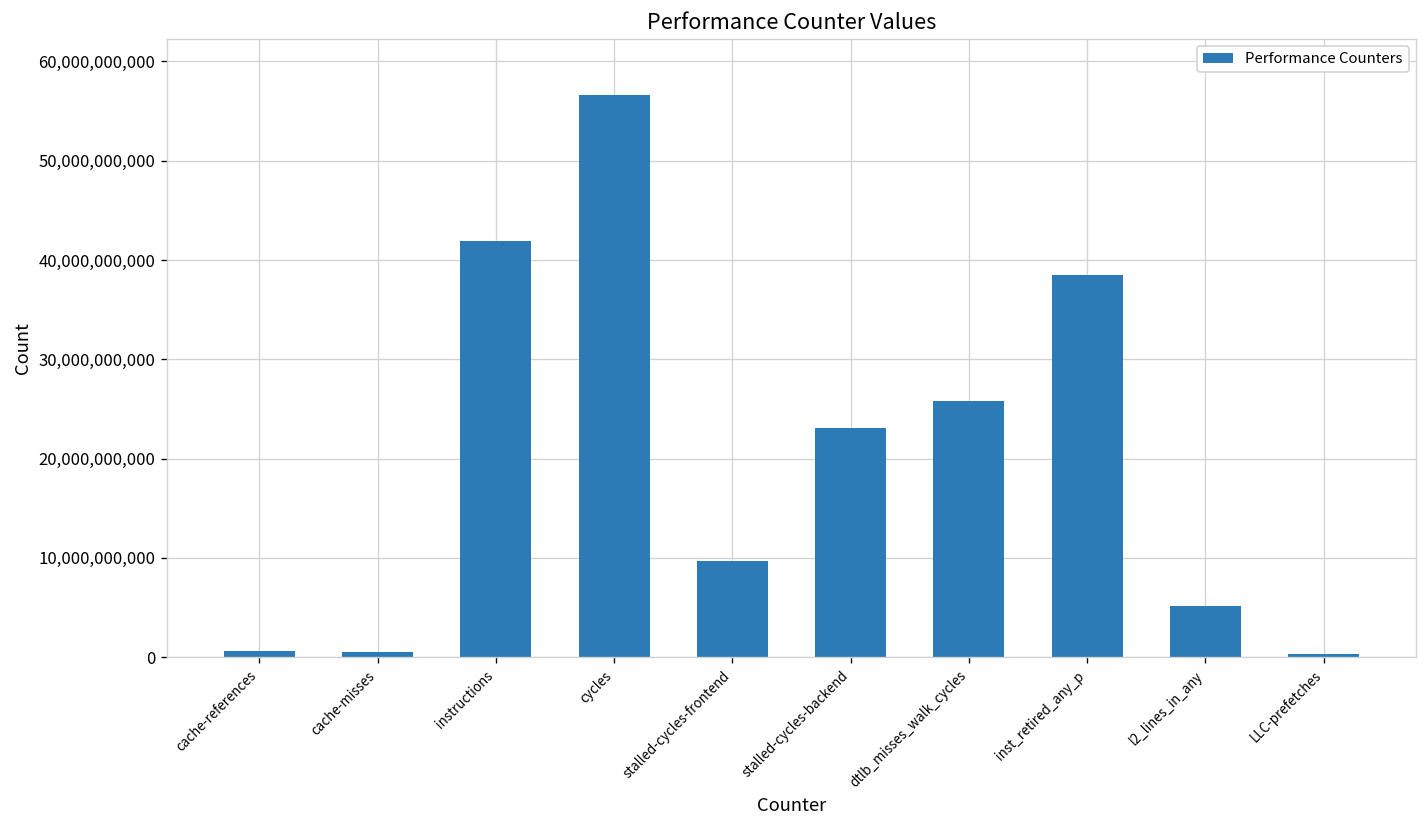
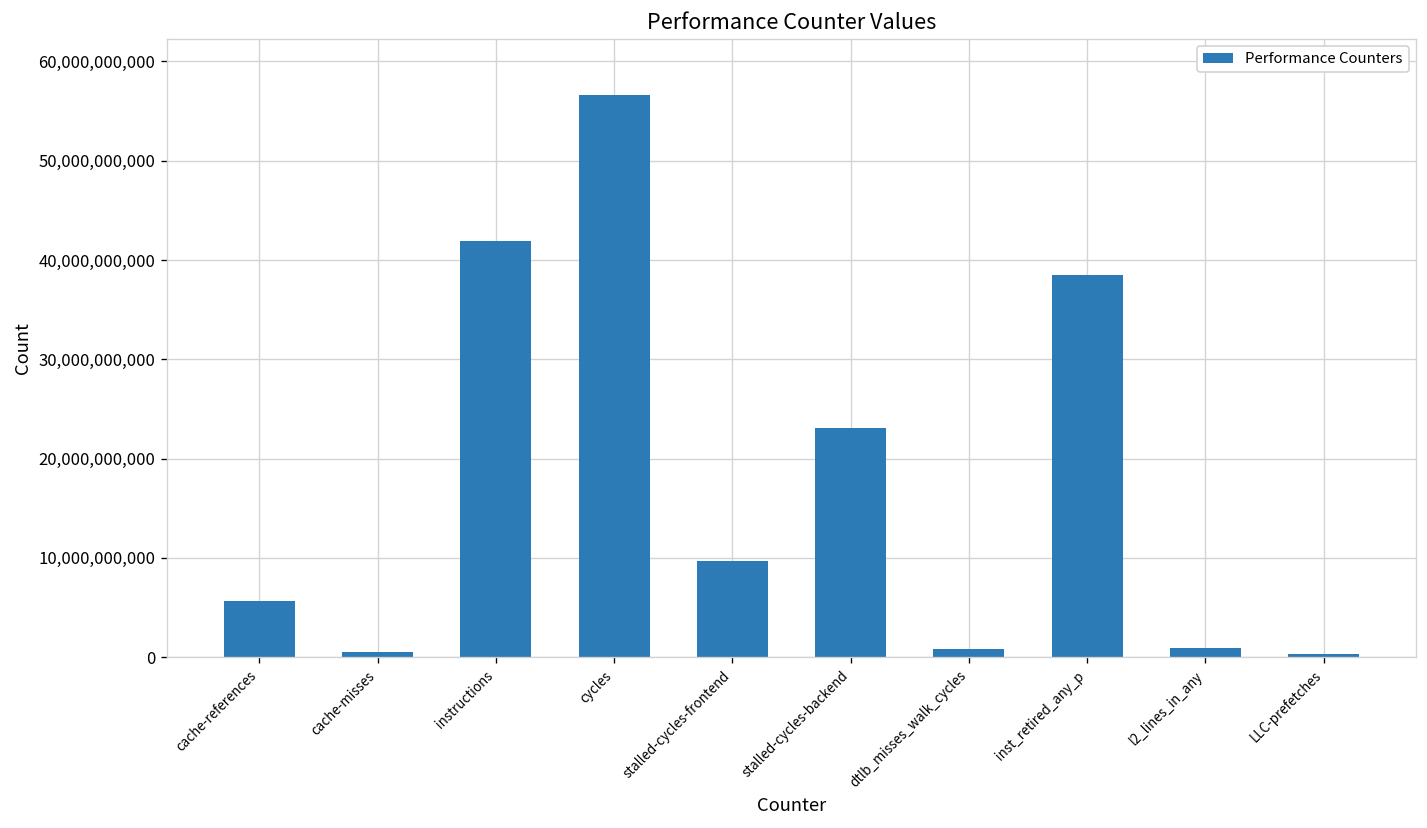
  {
-   "cache-references": "1,000,000,000",
+   "cache-references": "6,000,000,000",
    "cache-misses": "1,000,000,000",
    "instructions": "42,000,000,000",
    "cycles": "57,000,000,000",
    "stalled-cycles-frontend": "10,000,000,000",
    "stalled-cycles-backend": "23,000,000,000",
-   "dtlb_misses_walk_cycles": "26,000,000,000",
+   "dtlb_misses_walk_cycles": "1,000,000,000",
    "inst_retired_any_p": "39,000,000,000",
-   "l2_lines_in_any": "5,000,000,000",
+   "l2_lines_in_any": "1,000,000,000",
    "LLC-prefetches": "0"
  }
